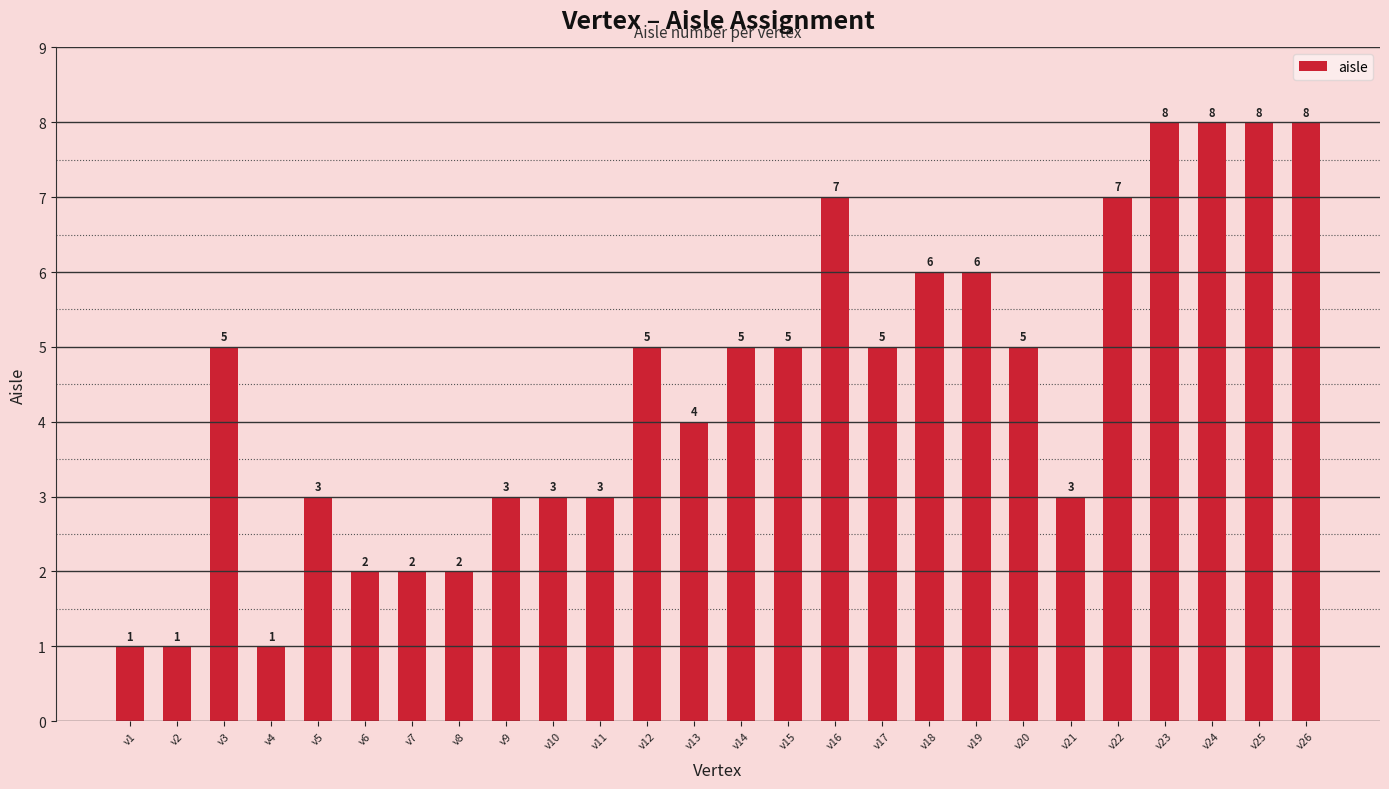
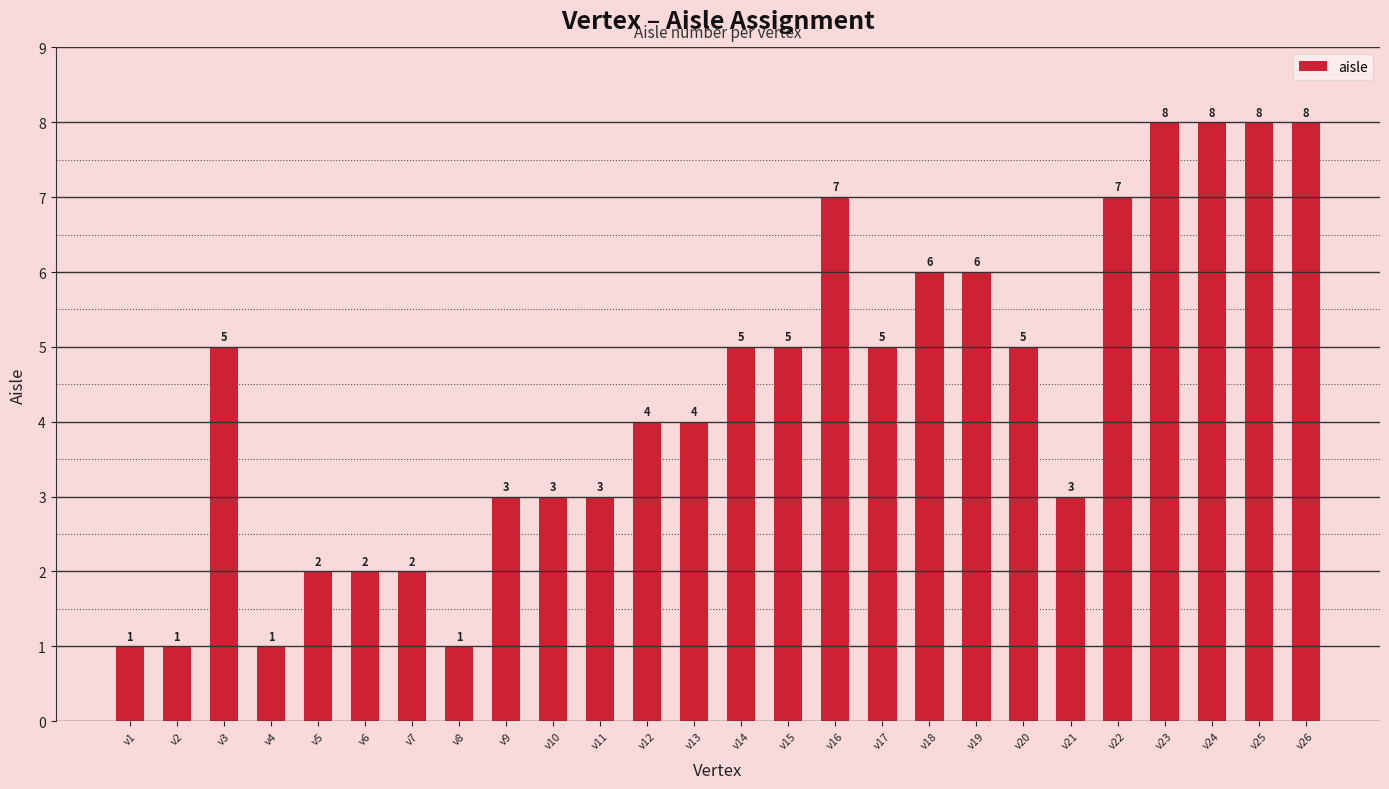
  {
    "v1": 1,
    "v2": 1,
    "v3": 5,
    "v4": 1,
-   "v5": 3,
+   "v5": 2,
    "v6": 2,
    "v7": 2,
-   "v8": 2,
+   "v8": 1,
    "v9": 3,
    "v10": 3,
    "v11": 3,
-   "v12": 5,
+   "v12": 4,
    "v13": 4,
    "v14": 5,
    "v15": 5,
    "v16": 7,
    "v17": 5,
    "v18": 6,
    "v19": 6,
    "v20": 5,
    "v21": 3,
    "v22": 7,
    "v23": 8,
    "v24": 8,
    "v25": 8,
    "v26": 8
  }
